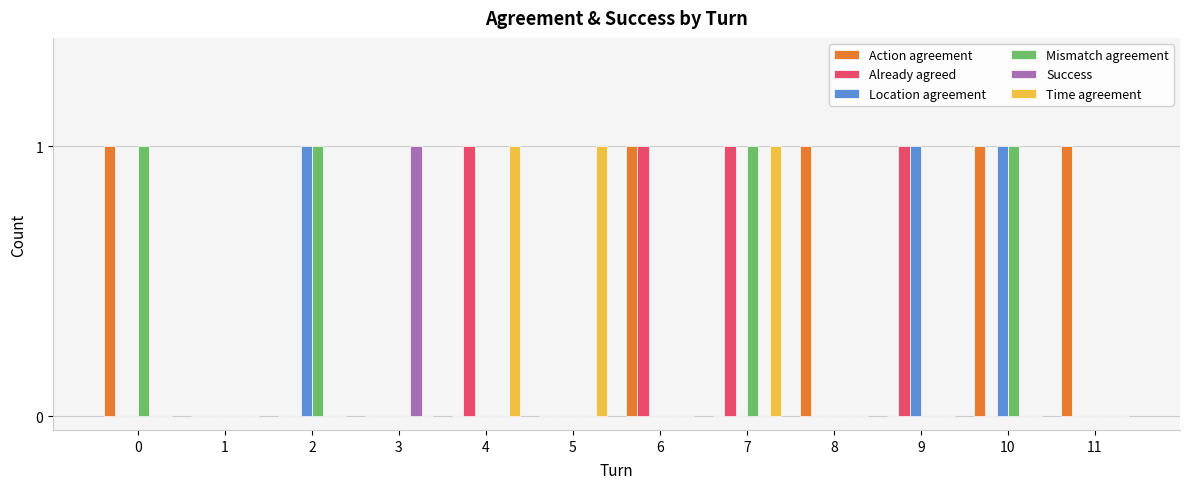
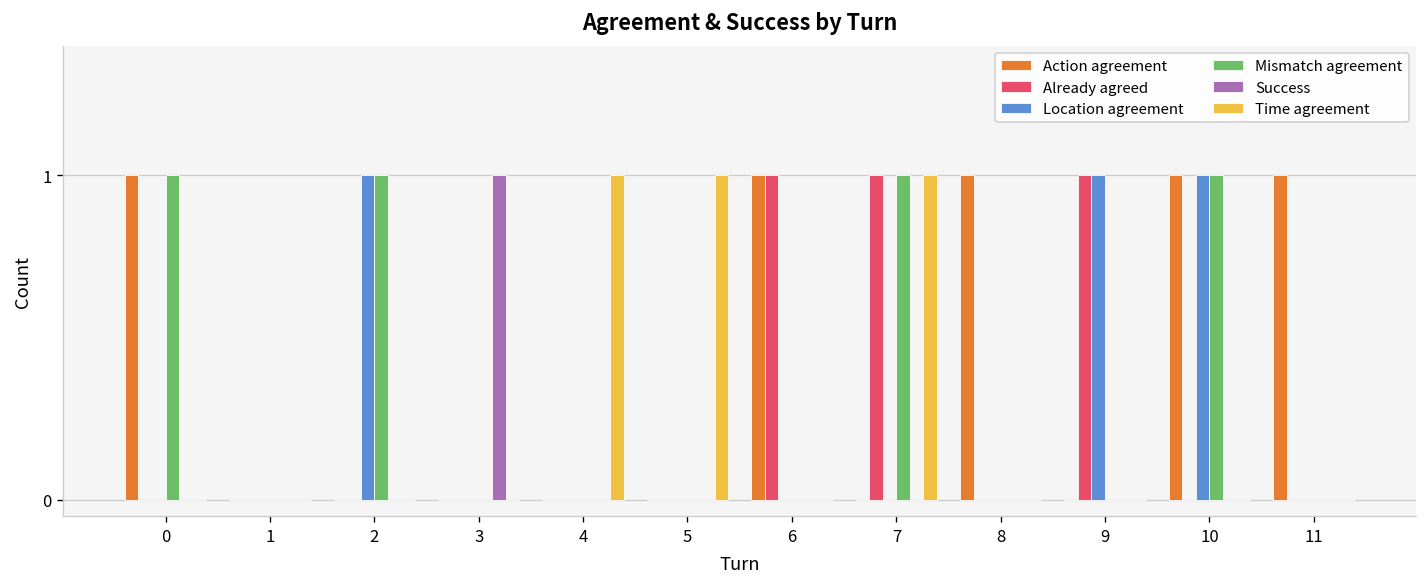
  {
    "Action agreement": {
      "0": 1,
      "1": 0,
      "2": 0,
      "3": 0,
      "4": 0,
      "5": 0,
      "6": 1,
      "7": 0,
      "8": 1,
      "9": 0,
      "10": 1,
      "11": 1
    },
    "Already agreed": {
      "0": 0,
      "1": 0,
      "2": 0,
      "3": 0,
-     "4": 1,
+     "4": 0,
      "5": 0,
      "6": 1,
      "7": 1,
      "8": 0,
      "9": 1,
      "10": 0,
      "11": 0
    },
    "Location agreement": {
      "0": 0,
      "1": 0,
      "2": 1,
      "3": 0,
      "4": 0,
      "5": 0,
      "6": 0,
      "7": 0,
      "8": 0,
      "9": 1,
      "10": 1,
      "11": 0
    },
    "Mismatch agreement": {
      "0": 1,
      "1": 0,
      "2": 1,
      "3": 0,
      "4": 0,
      "5": 0,
      "6": 0,
      "7": 1,
      "8": 0,
      "9": 0,
      "10": 1,
      "11": 0
    },
    "Success": {
      "0": 0,
      "1": 0,
      "2": 0,
      "3": 1,
      "4": 0,
      "5": 0,
      "6": 0,
      "7": 0,
      "8": 0,
      "9": 0,
      "10": 0,
      "11": 0
    },
    "Time agreement": {
      "0": 0,
      "1": 0,
      "2": 0,
      "3": 0,
      "4": 1,
      "5": 1,
      "6": 0,
      "7": 1,
      "8": 0,
      "9": 0,
      "10": 0,
      "11": 0
    }
  }
